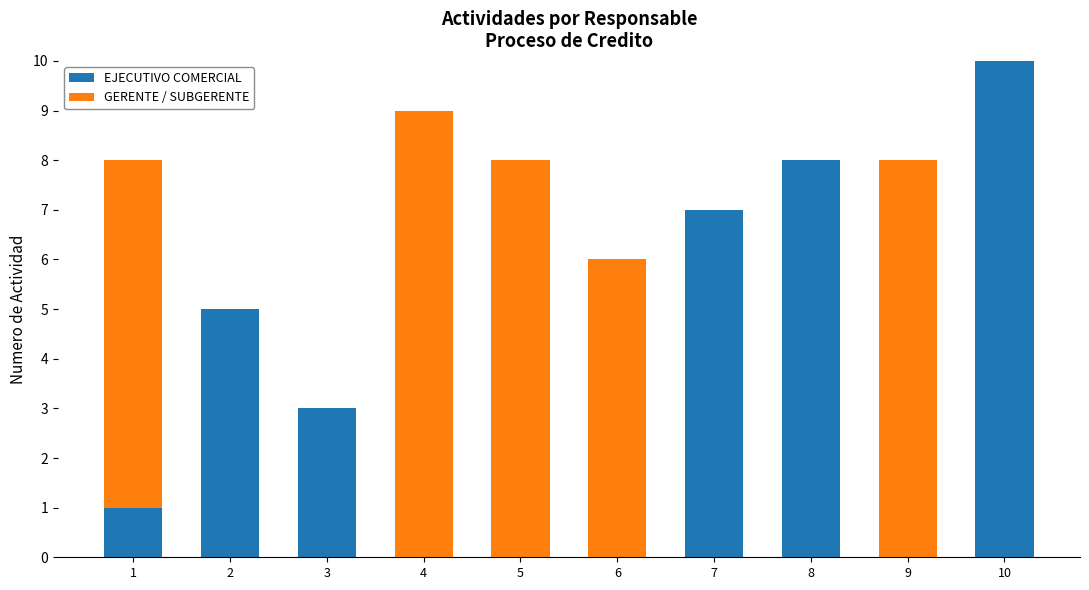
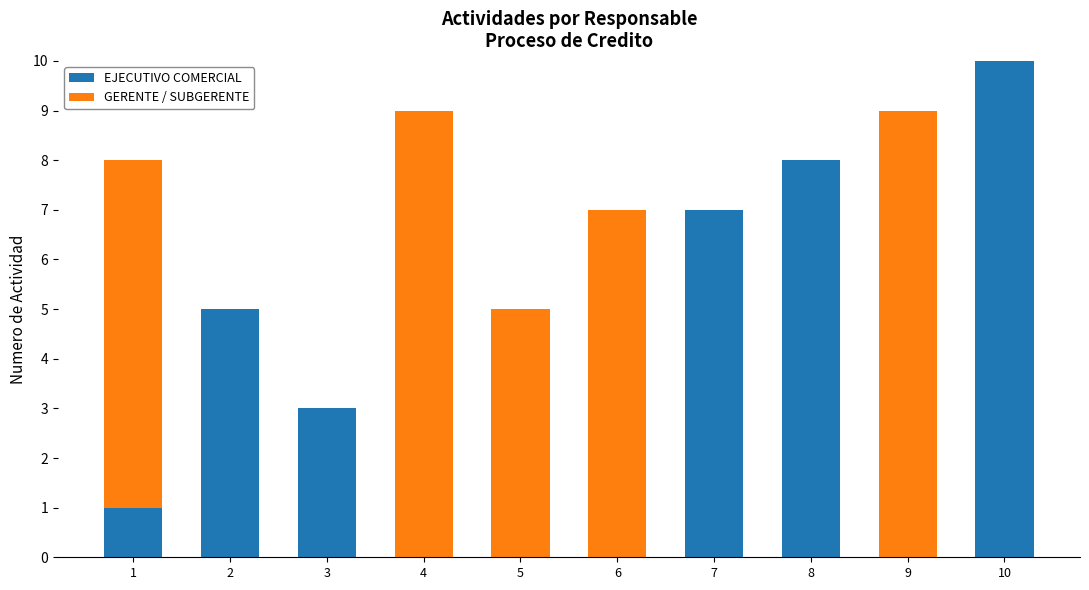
  {
    "EJECUTIVO COMERCIAL": {
      "1": 1,
      "2": 5,
      "3": 3,
      "4": 0,
      "5": 0,
      "6": 0,
      "7": 7,
      "8": 8,
      "9": 0,
      "10": 10
    },
    "GERENTE / SUBGERENTE": {
-     "5": 8,
-     "6": 6,
-     "9": 8
+     "5": 5,
+     "6": 7,
+     "9": 9
    }
  }
